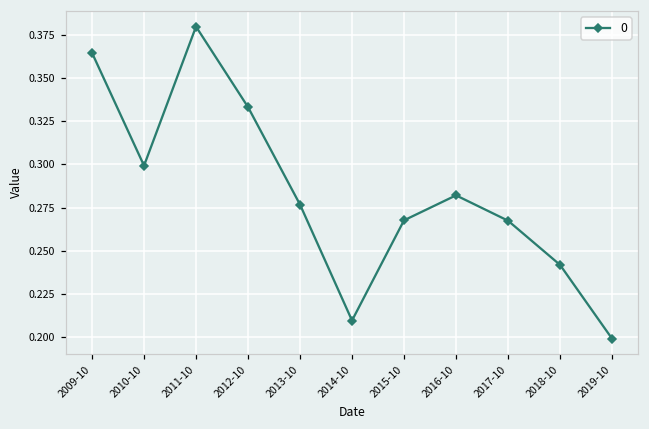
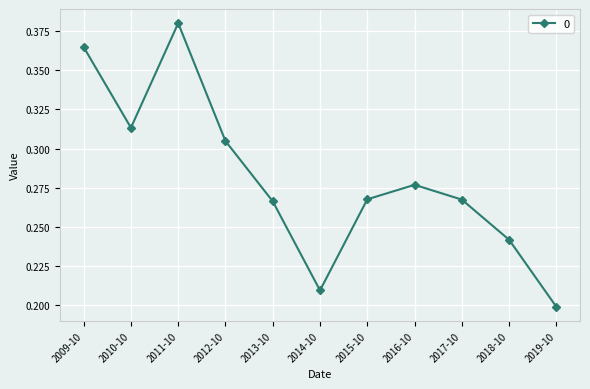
  {
    "2009-10": 0.365,
-   "2010-10": 0.299,
+   "2010-10": 0.313,
    "2011-10": 0.380,
-   "2012-10": 0.333,
-   "2013-10": 0.277,
+   "2012-10": 0.305,
+   "2013-10": 0.266,
    "2014-10": 0.210,
    "2015-10": 0.268,
-   "2016-10": 0.282,
+   "2016-10": 0.277,
    "2017-10": 0.267,
    "2018-10": 0.242,
    "2019-10": 0.199
  }
